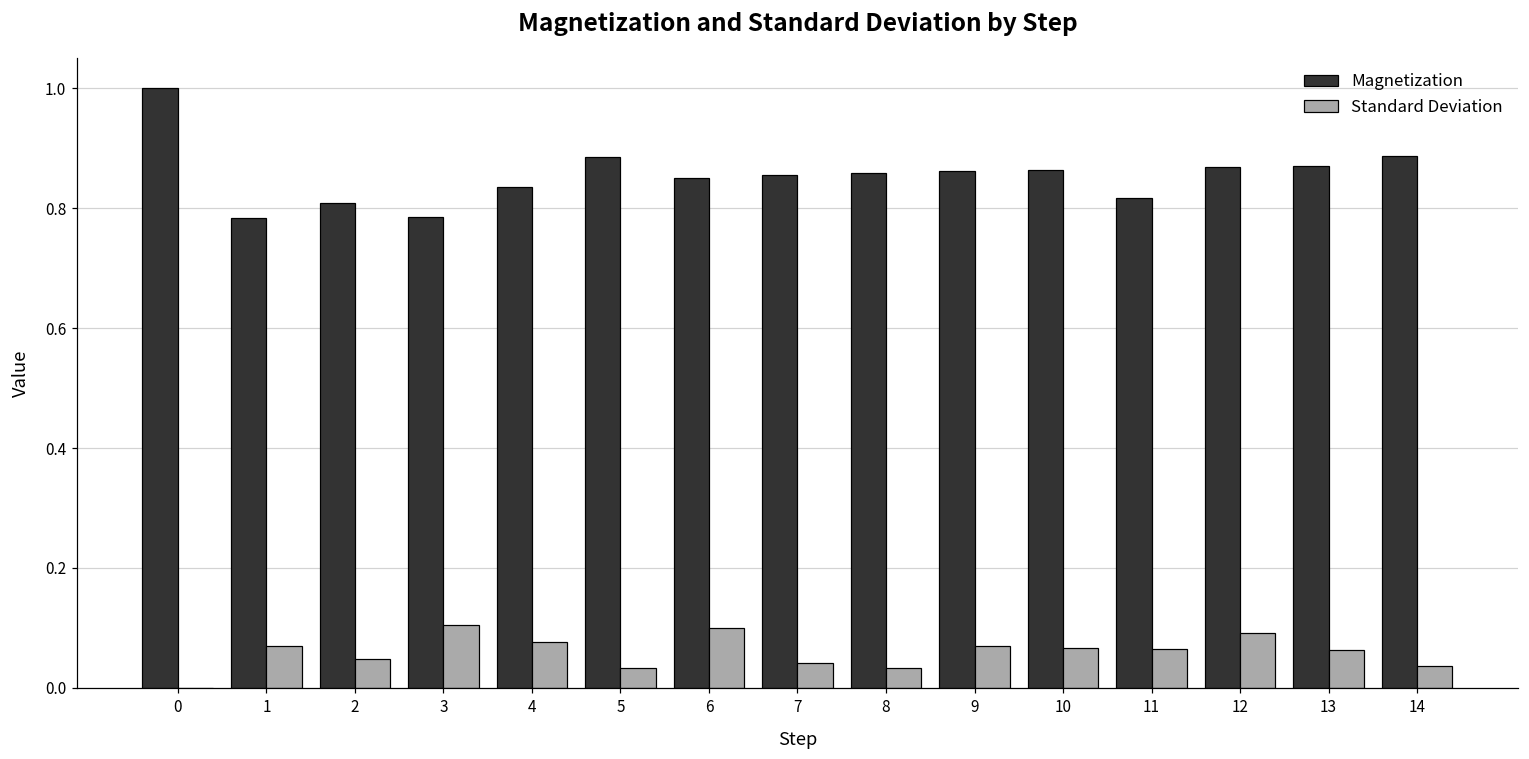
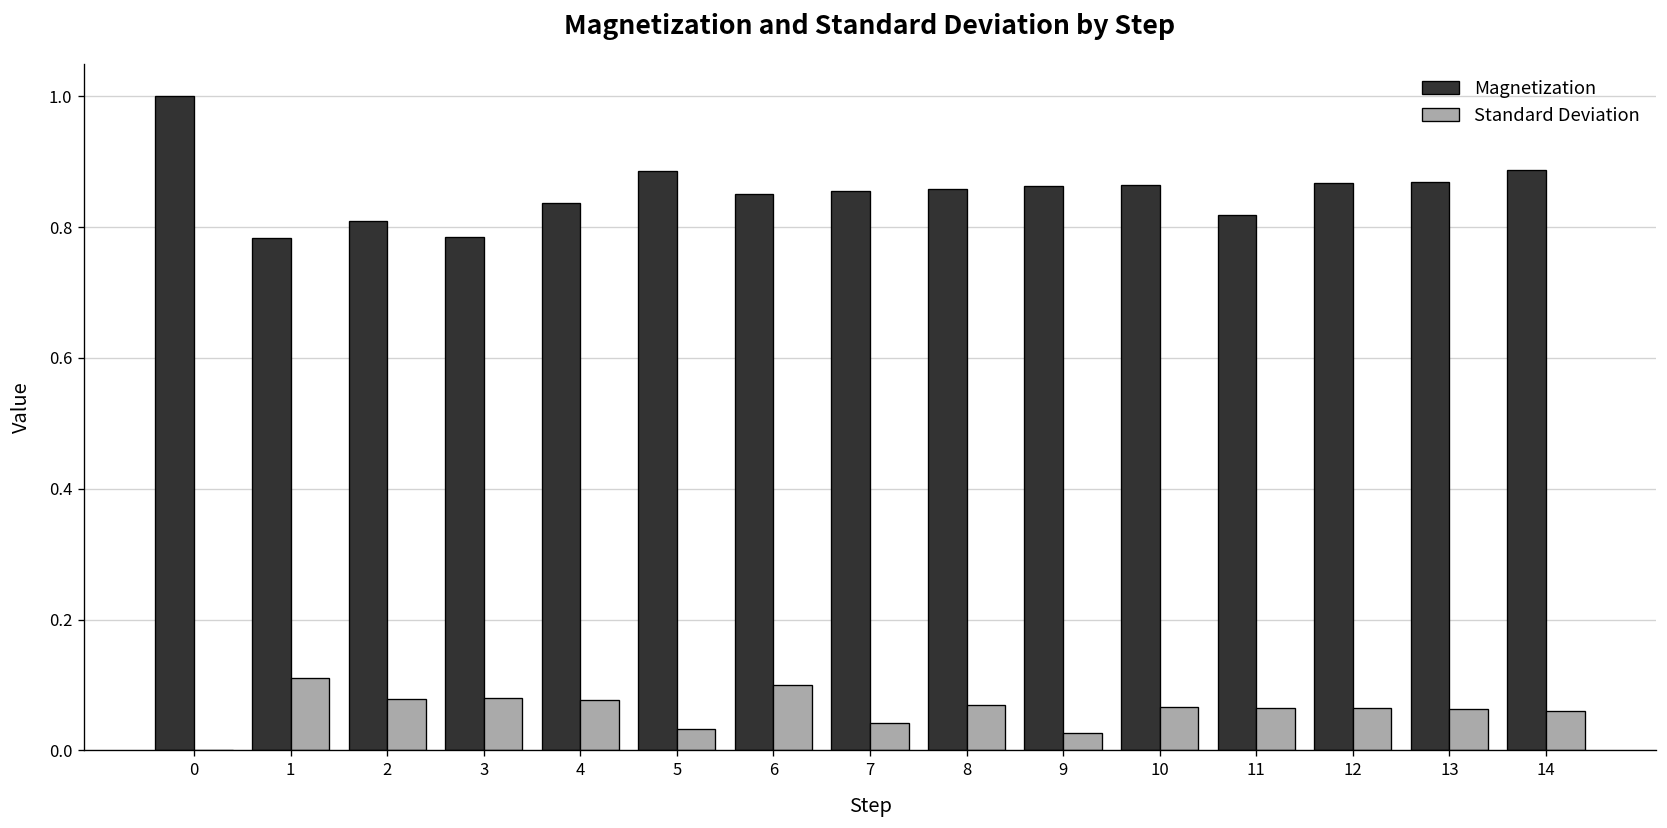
  {
    "Magnetization": {
      "0": 1.00,
      "1": 0.78,
      "2": 0.81,
      "3": 0.79,
      "4": 0.84,
      "5": 0.89,
      "6": 0.85,
      "7": 0.86,
      "8": 0.86,
      "9": 0.86,
      "10": 0.86,
      "11": 0.82,
      "12": 0.87,
      "13": 0.87,
      "14": 0.89
    },
    "Standard Deviation": {
      "0": 0.00,
-     "1": 0.07,
-     "2": 0.05,
-     "3": 0.11,
+     "1": 0.11,
+     "2": 0.08,
+     "3": 0.08,
      "4": 0.08,
      "5": 0.03,
      "6": 0.10,
      "7": 0.04,
-     "8": 0.03,
-     "9": 0.07,
+     "8": 0.07,
+     "9": 0.03,
      "10": 0.07,
      "11": 0.07,
-     "12": 0.09,
+     "12": 0.06,
      "13": 0.06,
-     "14": 0.04
+     "14": 0.06
    }
  }
